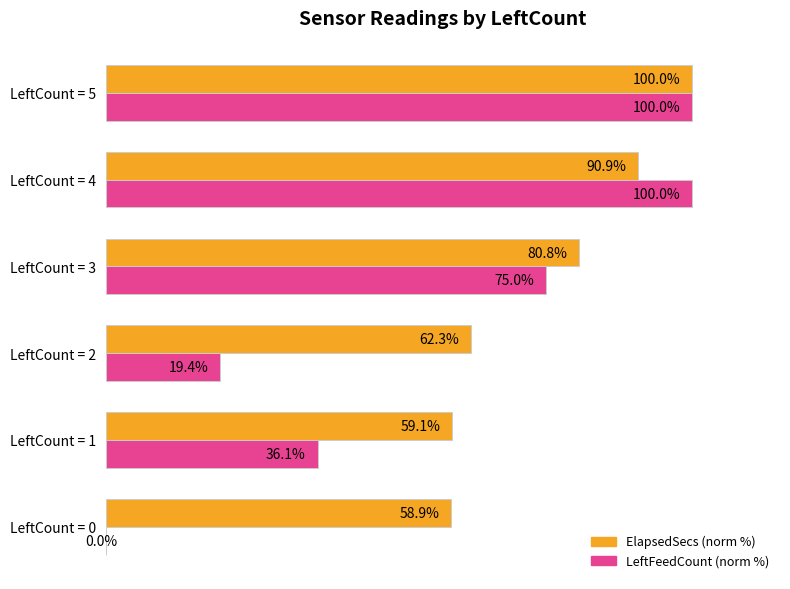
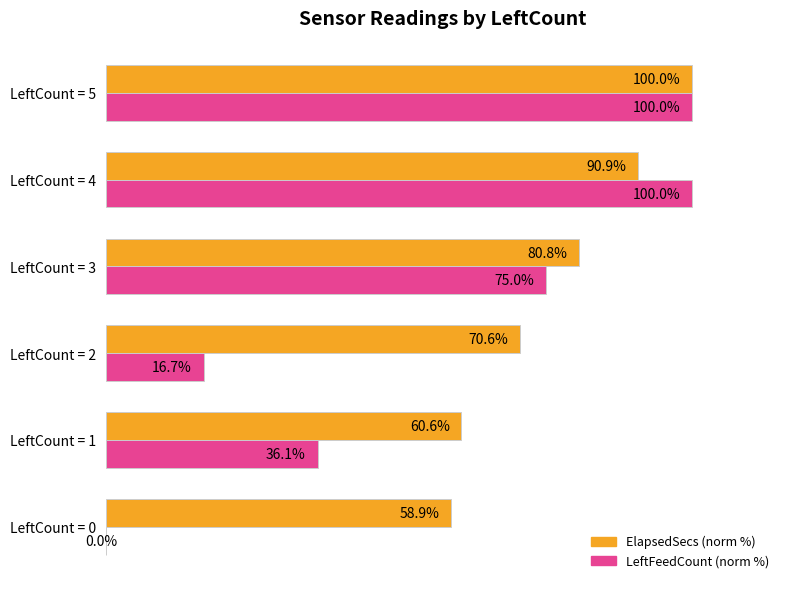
  {
    "ElapsedSecs (norm %)": {
      "LeftCount = 5": "100.0%",
      "LeftCount = 4": "90.9%",
      "LeftCount = 3": "80.8%",
-     "LeftCount = 2": "62.3%",
-     "LeftCount = 1": "59.1%",
+     "LeftCount = 2": "70.6%",
+     "LeftCount = 1": "60.6%",
      "LeftCount = 0": "58.9%"
    },
    "LeftFeedCount (norm %)": {
      "LeftCount = 5": "100.0%",
      "LeftCount = 4": "100.0%",
      "LeftCount = 3": "75.0%",
-     "LeftCount = 2": "19.4%",
+     "LeftCount = 2": "16.7%",
      "LeftCount = 1": "36.1%",
      "LeftCount = 0": "0.0%"
    }
  }
